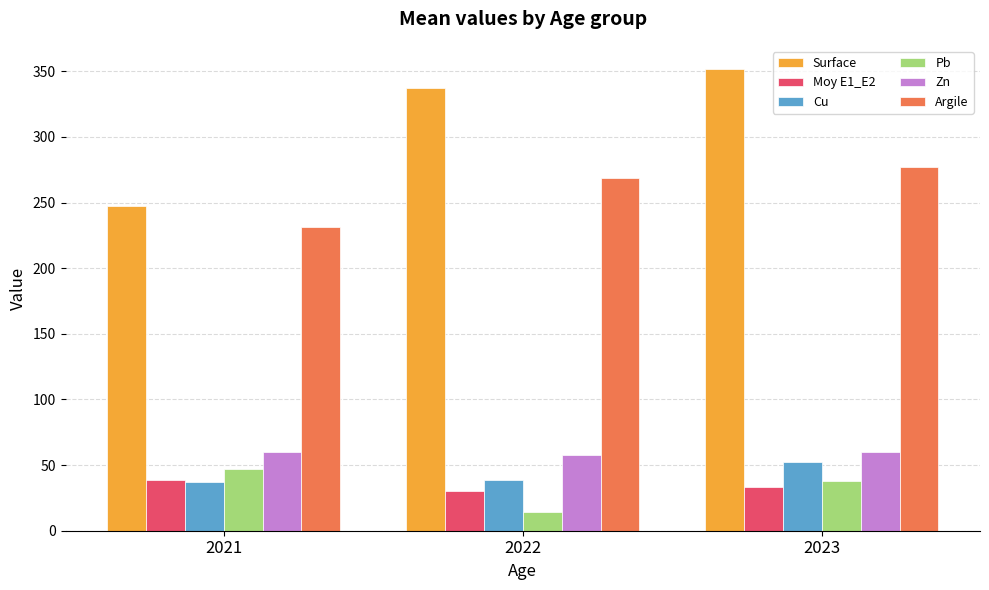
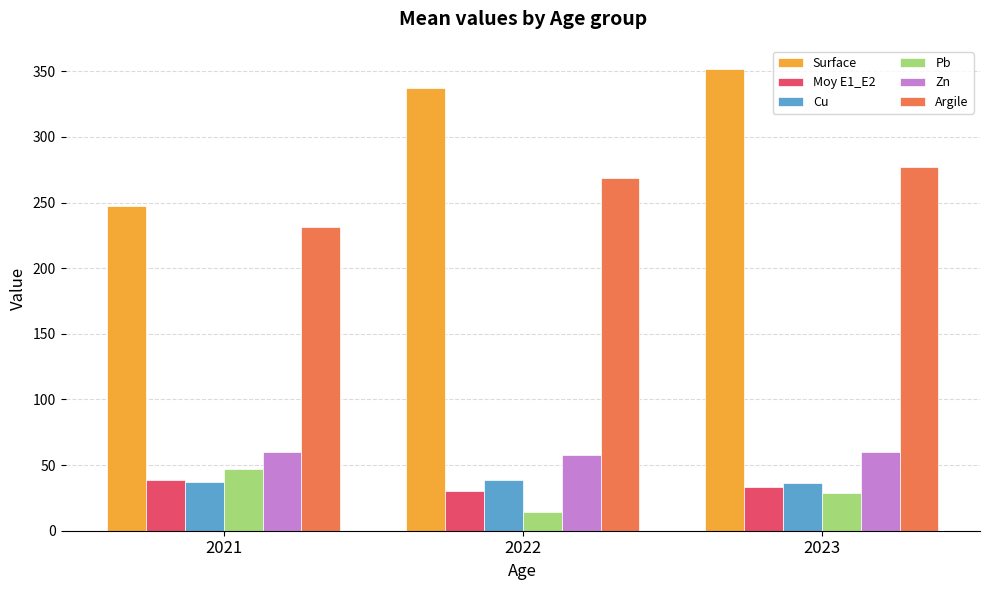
  {
    "Cu": {
      "2021": 37,
      "2022": 39,
-     "2023": 53
+     "2023": 36
    },
    "Pb": {
      "2021": 47,
      "2022": 14,
-     "2023": 38
+     "2023": 29
    },
    "Zn": {
      "2021": 60,
      "2022": 57,
      "2023": 60
    }
  }
